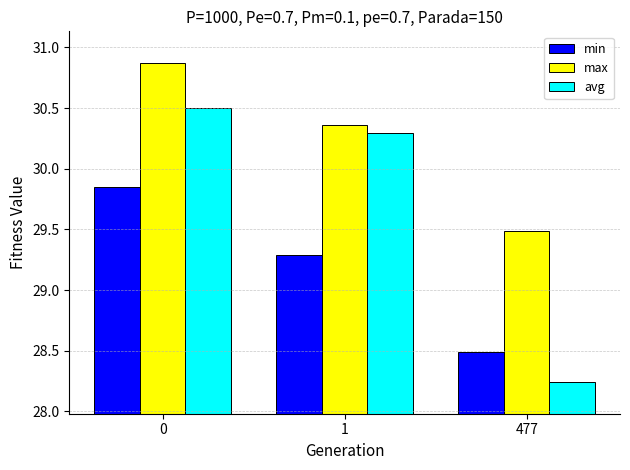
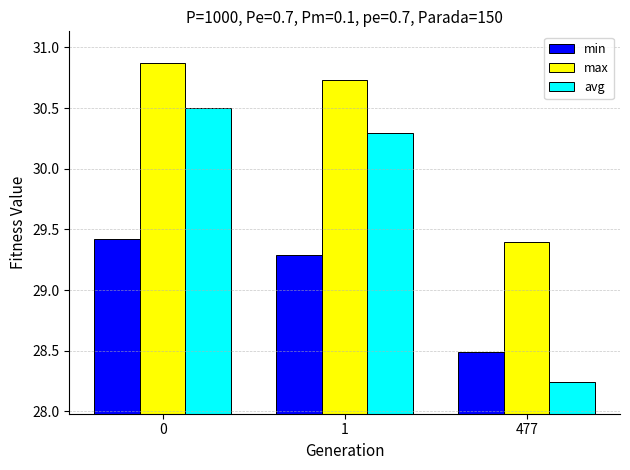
  {
    "min": {
-     "0": 29.85,
+     "0": 29.42,
      "1": 29.29,
      "477": 28.49
    },
    "max": {
      "0": 30.87,
-     "1": 30.36,
-     "477": 29.49
+     "1": 30.73,
+     "477": 29.40
    },
    "avg": {
      "0": 30.50,
      "1": 30.29,
      "477": 28.24
    }
  }
